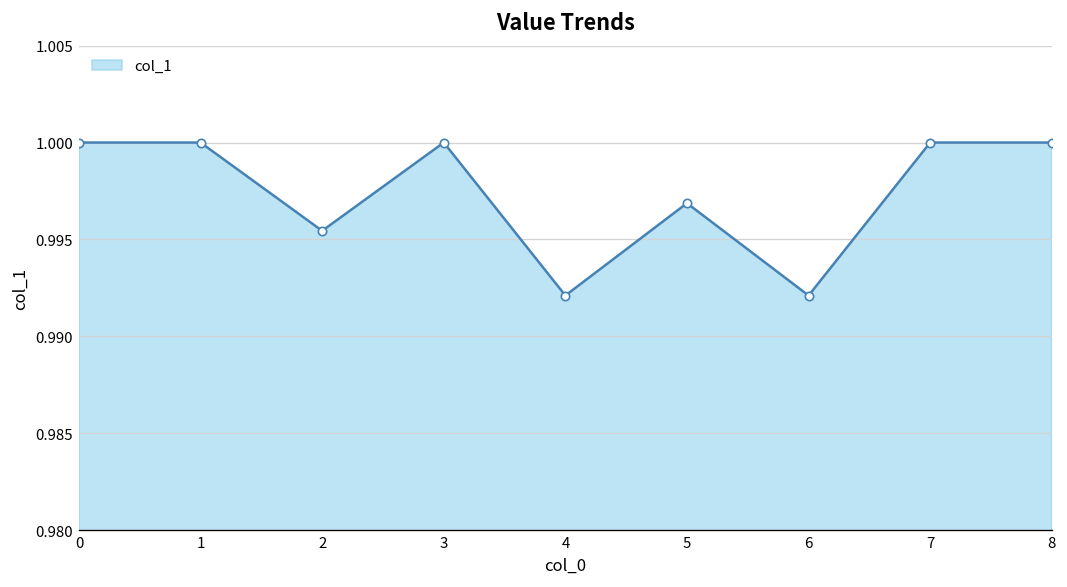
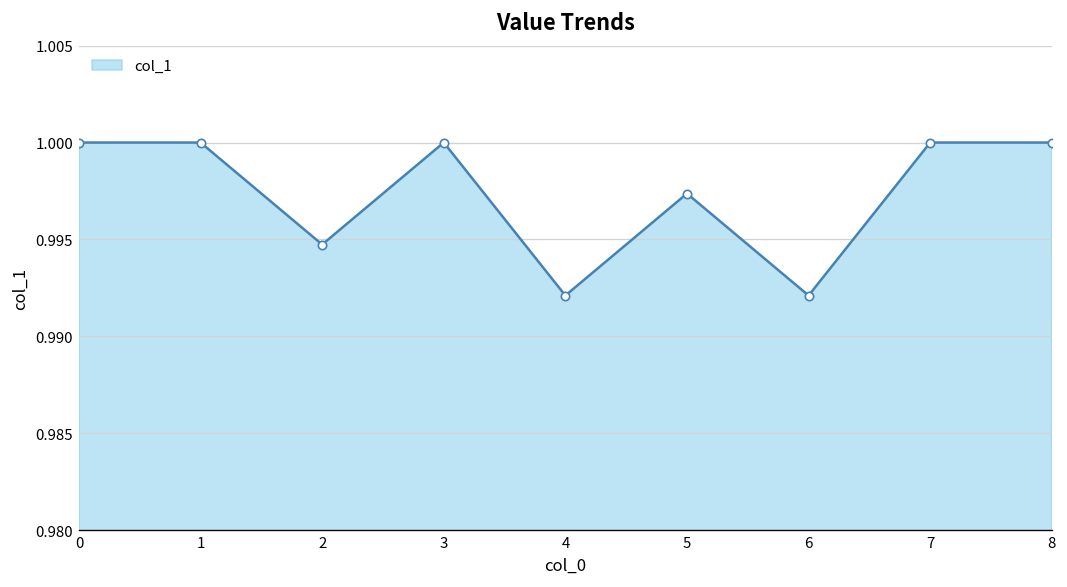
  {
    "0": 1.0000,
    "1": 1.0000,
-   "2": 0.9954,
+   "2": 0.9947,
    "3": 1.0000,
    "4": 0.9921,
-   "5": 0.9969,
+   "5": 0.9974,
    "6": 0.9921,
    "7": 1.0000,
    "8": 1.0000
  }
